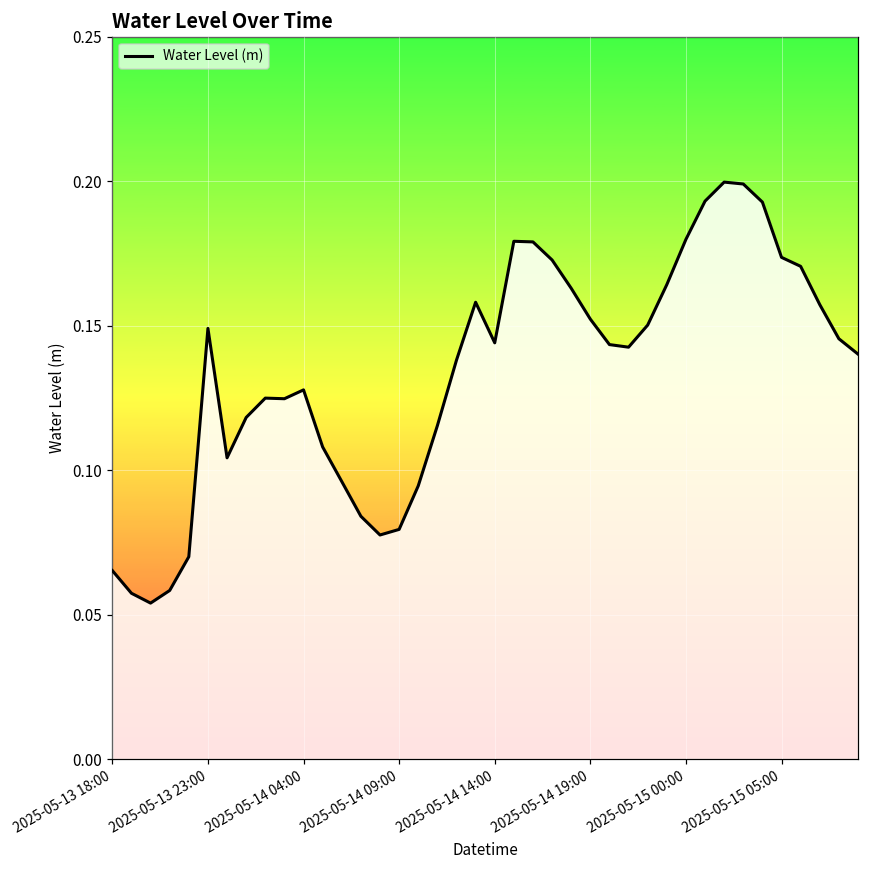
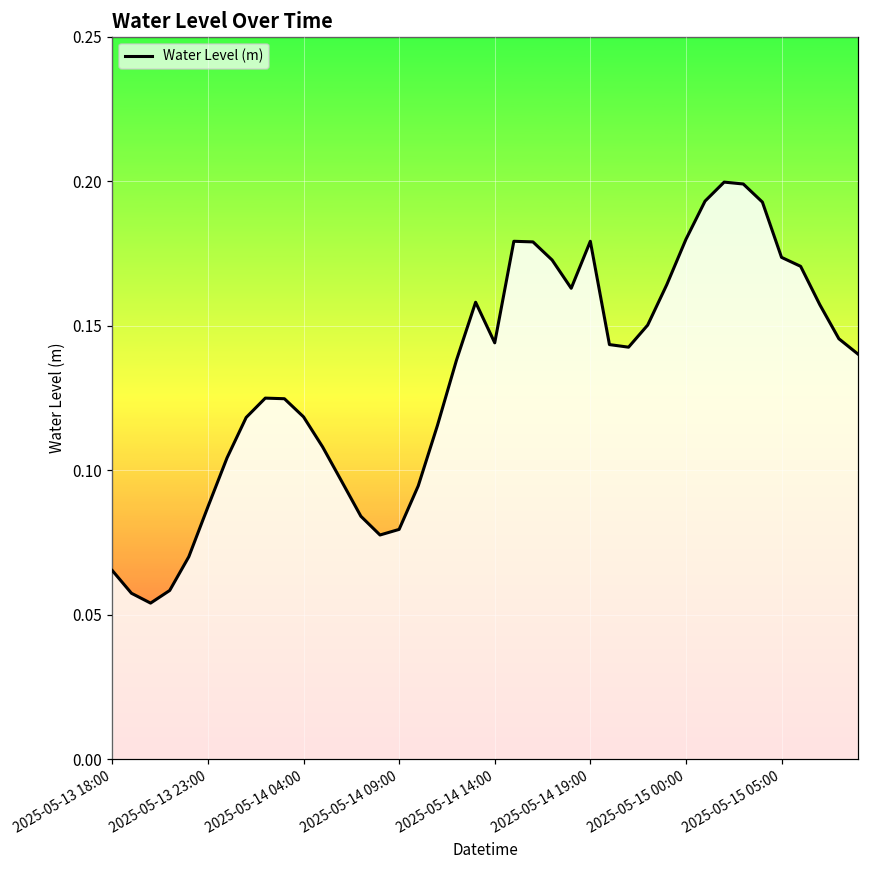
  {
    "2025-05-13 18:00": 0.065,
-   "2025-05-13 23:00": 0.149,
-   "2025-05-14 04:00": 0.128,
+   "2025-05-13 23:00": 0.087,
+   "2025-05-14 04:00": 0.118,
    "2025-05-14 09:00": 0.079,
    "2025-05-14 14:00": 0.144,
-   "2025-05-14 19:00": 0.152,
+   "2025-05-14 19:00": 0.179,
    "2025-05-15 00:00": 0.180,
    "2025-05-15 05:00": 0.174
  }
